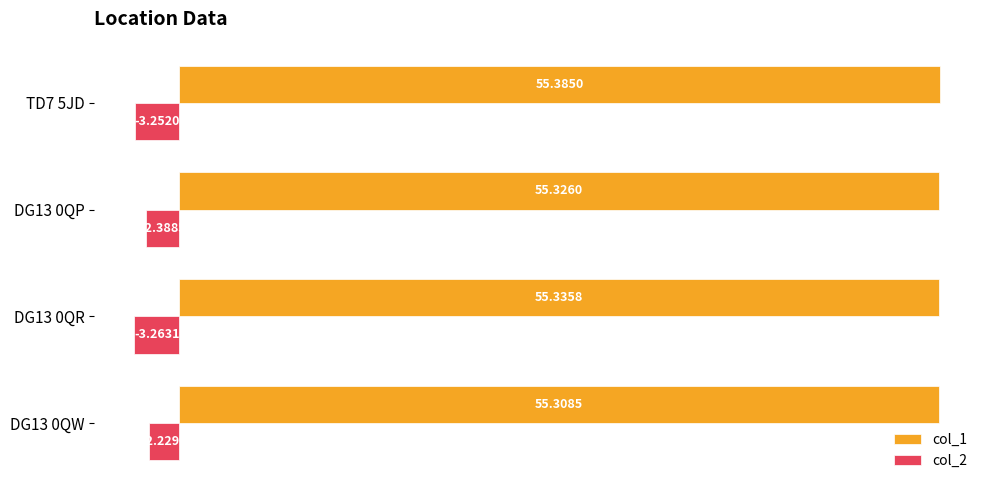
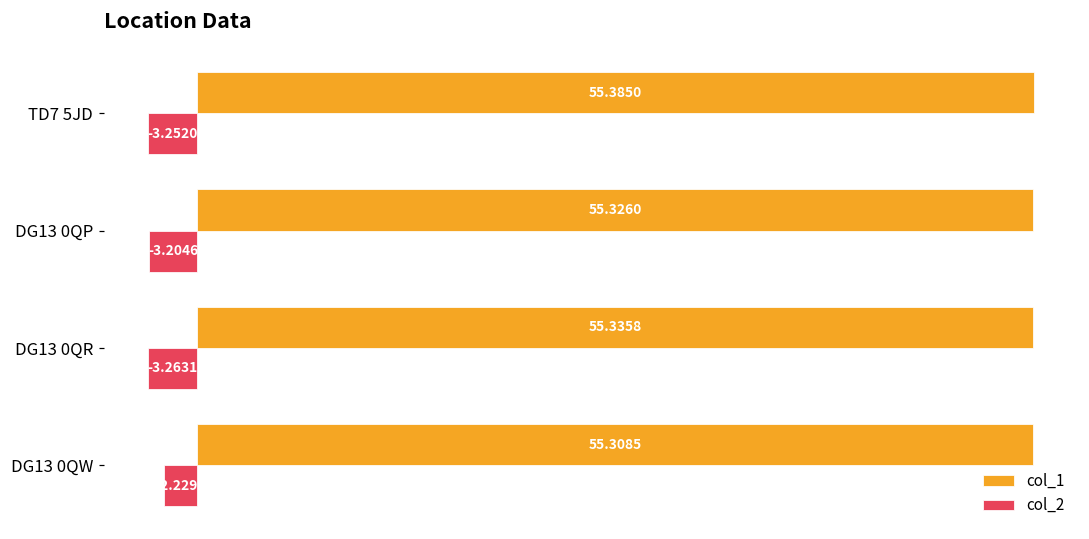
  {
    "col_1": {
      "TD7 5JD": 55.3850,
      "DG13 0QP": 55.3260,
      "DG13 0QR": 55.3358,
      "DG13 0QW": 55.3085
    },
    "col_2": {
      "TD7 5JD": -3.2520,
-     "DG13 0QP": -2.3885,
+     "DG13 0QP": -3.2046,
      "DG13 0QR": -3.2631,
      "DG13 0QW": -2.2290
    }
  }
